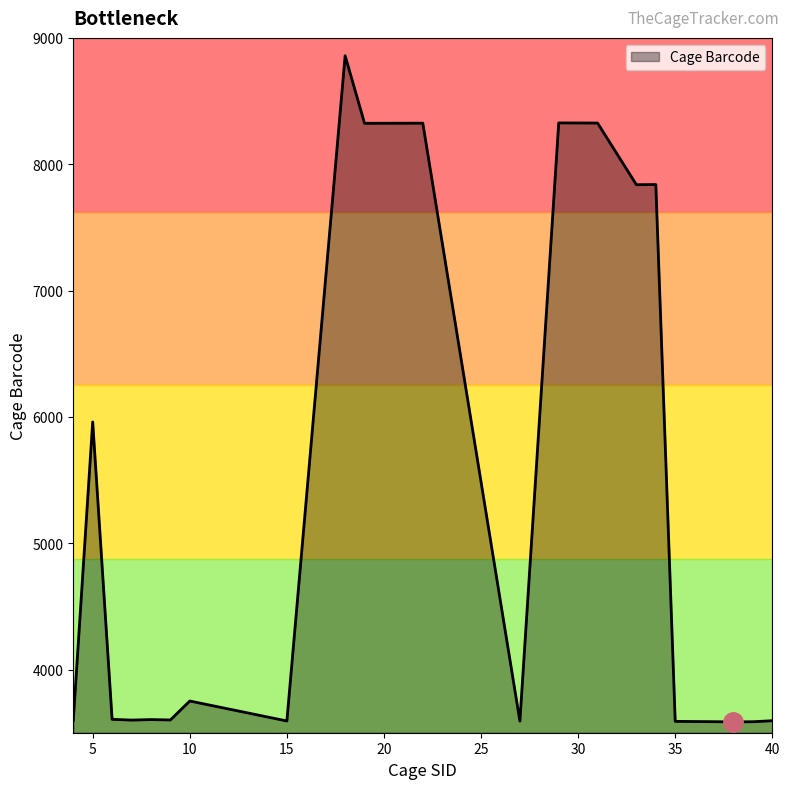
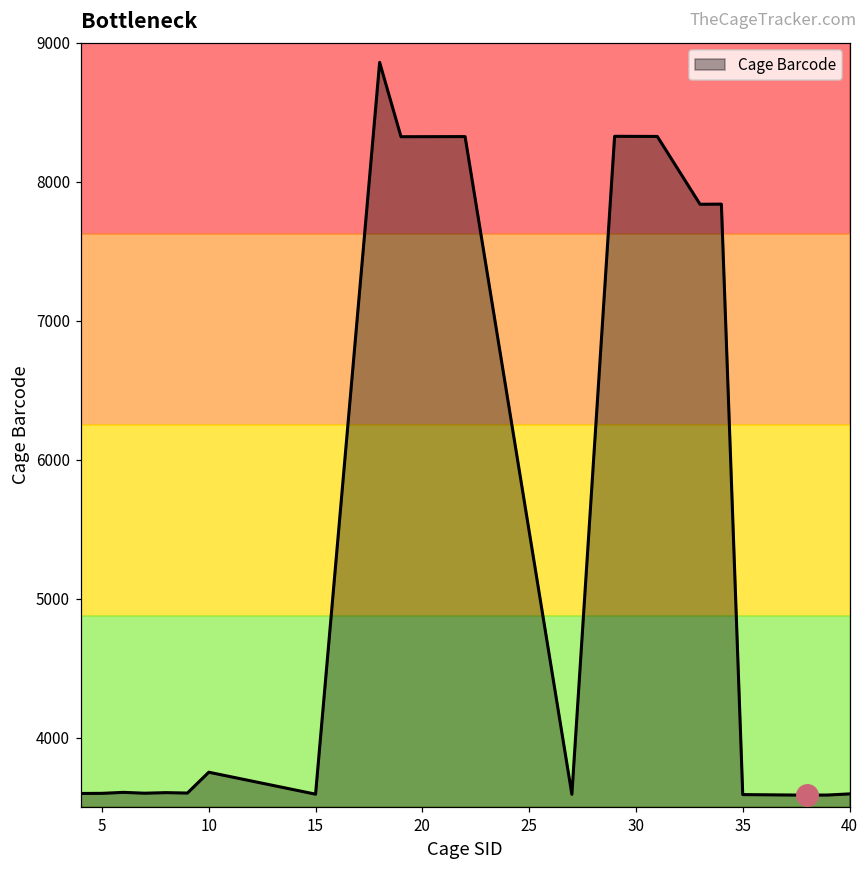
  {
    "Cage Barcode": {
-     "5": 5960,
+     "5": 3600,
      "10": 3750,
      "15": 3590,
      "35": 3590,
      "40": 3600
    }
  }
